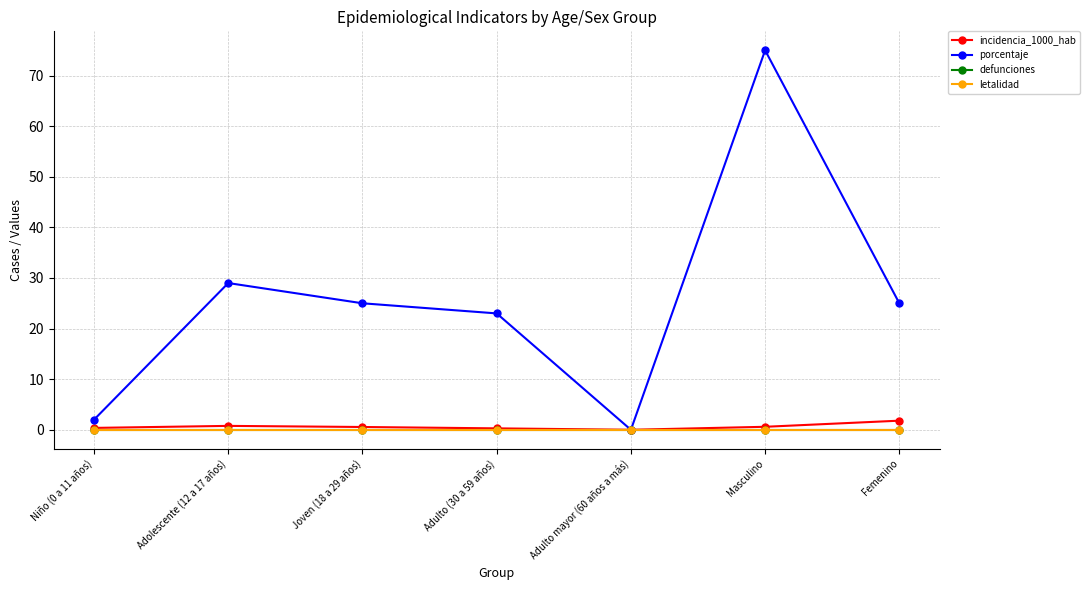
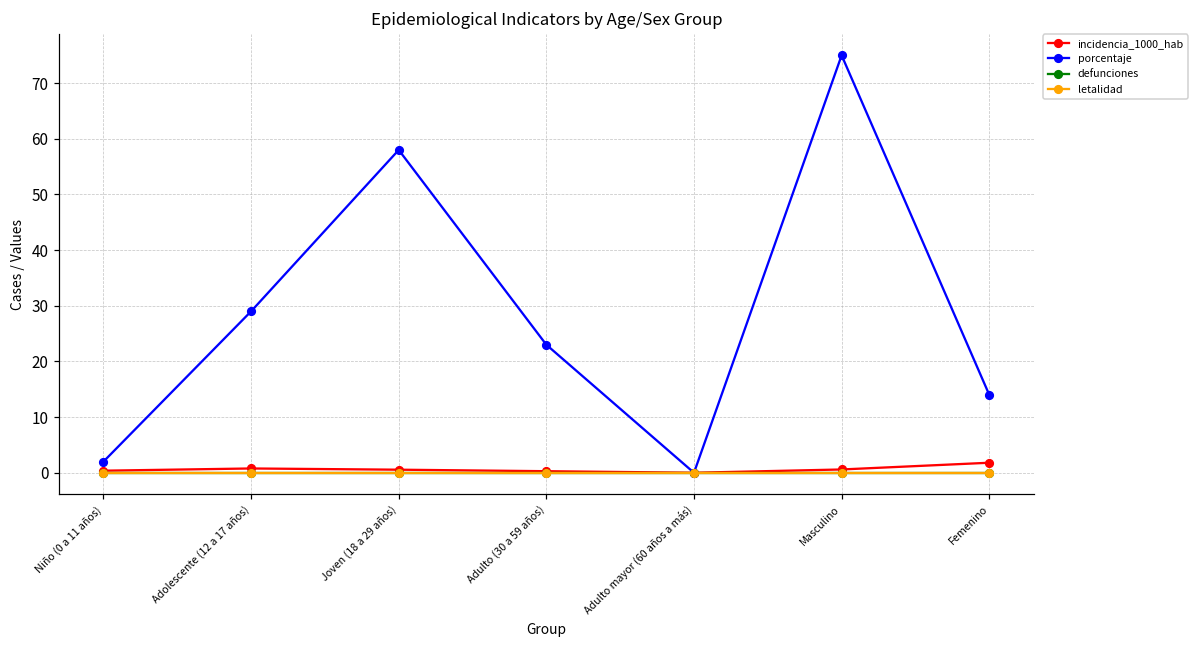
  {
    "incidencia_1000_hab": {
      "Adolescente (12 a 17 años)": 1,
      "Joven (18 a 29 años)": 1,
      "Masculino": 1,
      "Femenino": 2
    },
    "porcentaje": {
      "Niño (0 a 11 años)": 2,
      "Adolescente (12 a 17 años)": 29,
-     "Joven (18 a 29 años)": 25,
+     "Joven (18 a 29 años)": 58,
      "Adulto (30 a 59 años)": 23,
      "Masculino": 75,
-     "Femenino": 25
+     "Femenino": 14
    },
    "letalidad": {
      "Adolescente (12 a 17 años)": 0,
      "Joven (18 a 29 años)": 0,
      "Masculino": 0,
      "Femenino": 0
    }
  }
